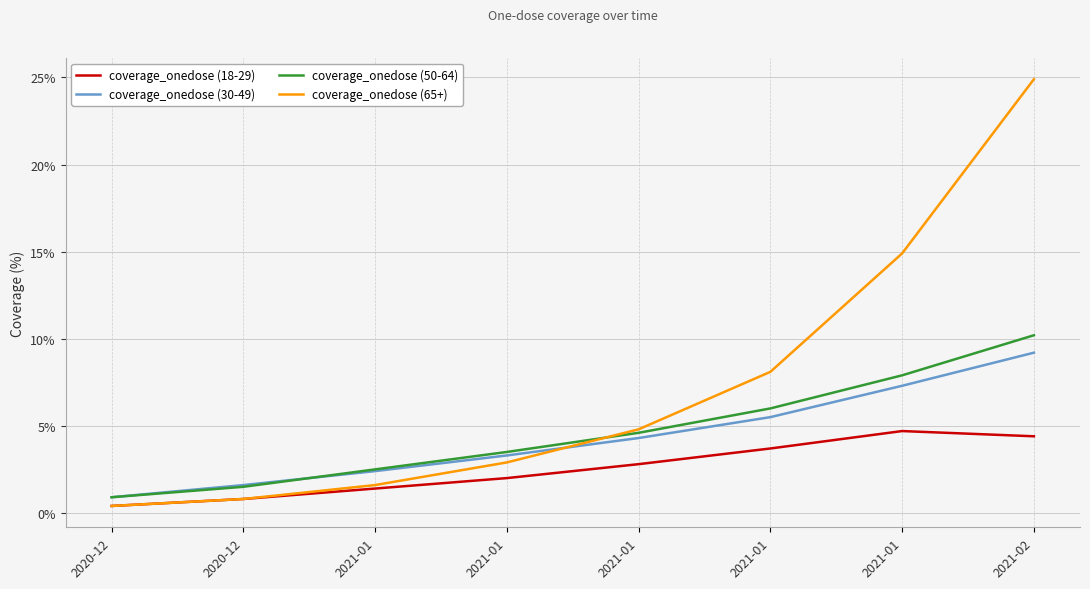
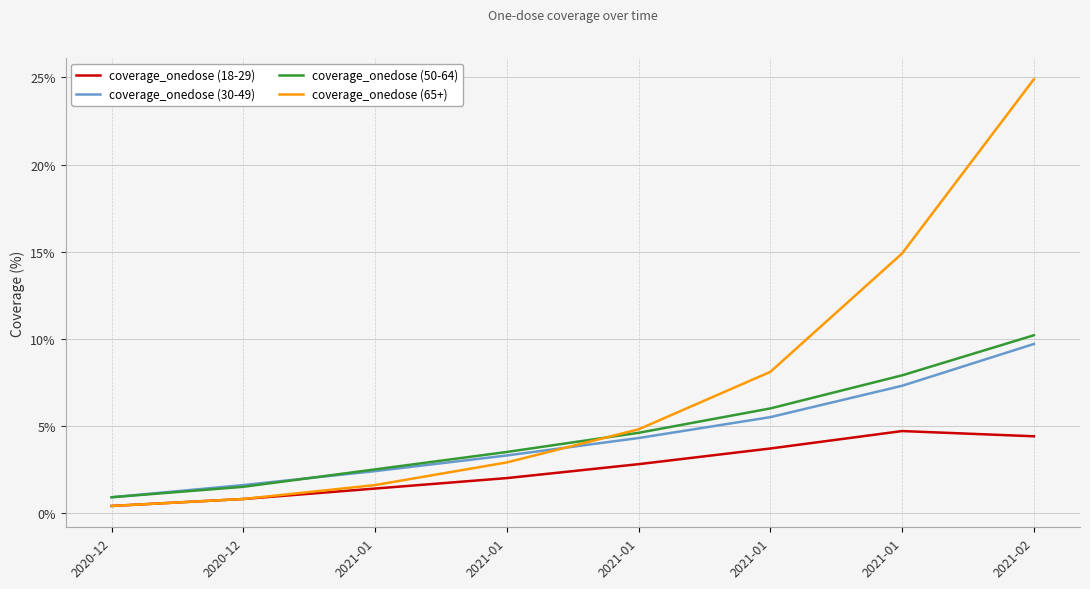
  {
    "coverage_onedose (18-29)": {
      "2021-02": "4.4%"
    },
    "coverage_onedose (30-49)": {
-     "2021-02": "9.2%"
+     "2021-02": "9.7%"
    },
    "coverage_onedose (50-64)": {
      "2021-02": "10.2%"
    },
    "coverage_onedose (65+)": {
      "2021-02": "24.9%"
    }
  }
